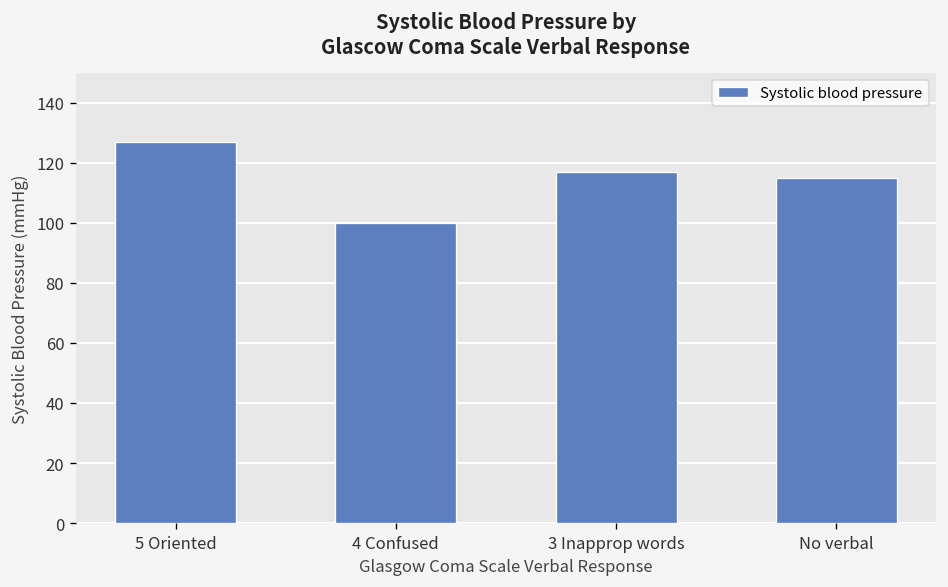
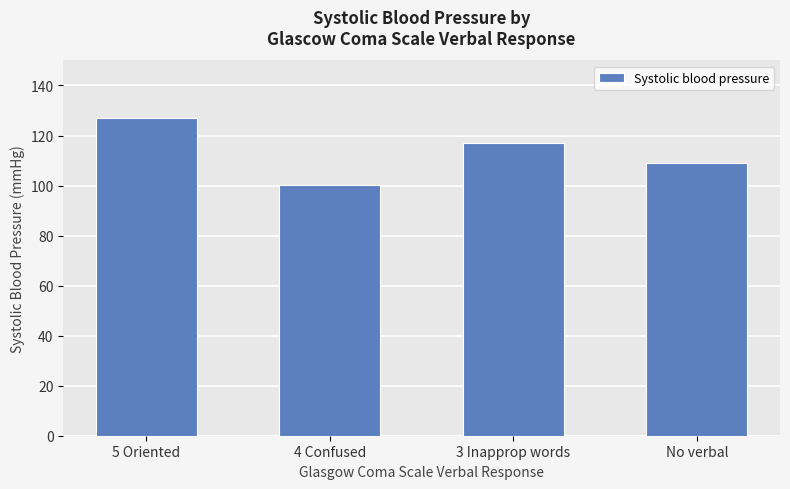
  {
    "5 Oriented": 127,
    "4 Confused": 100,
    "3 Inapprop words": 117,
-   "No verbal": 115
+   "No verbal": 109
  }
